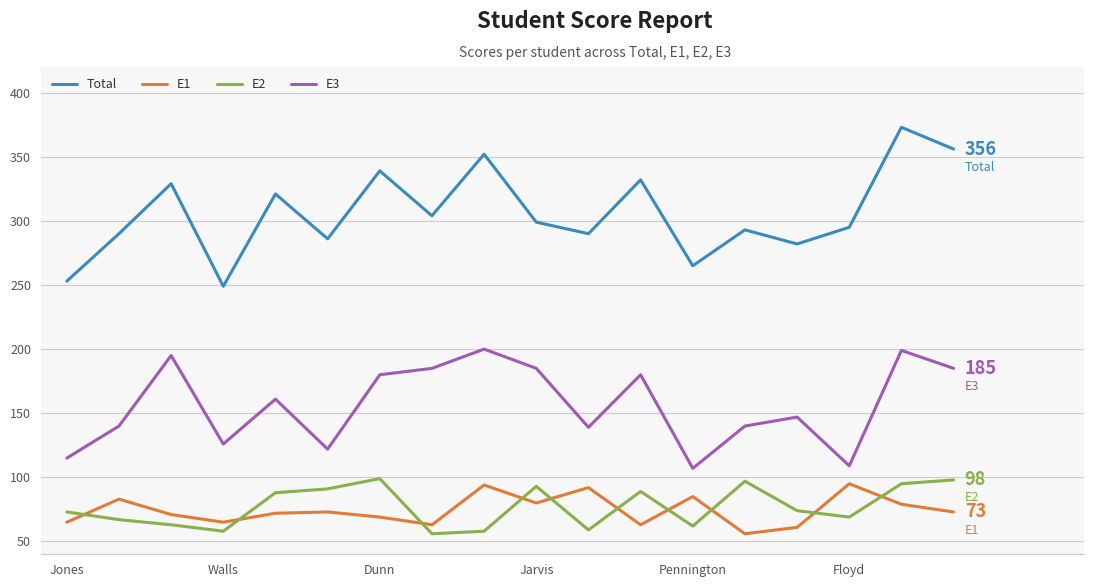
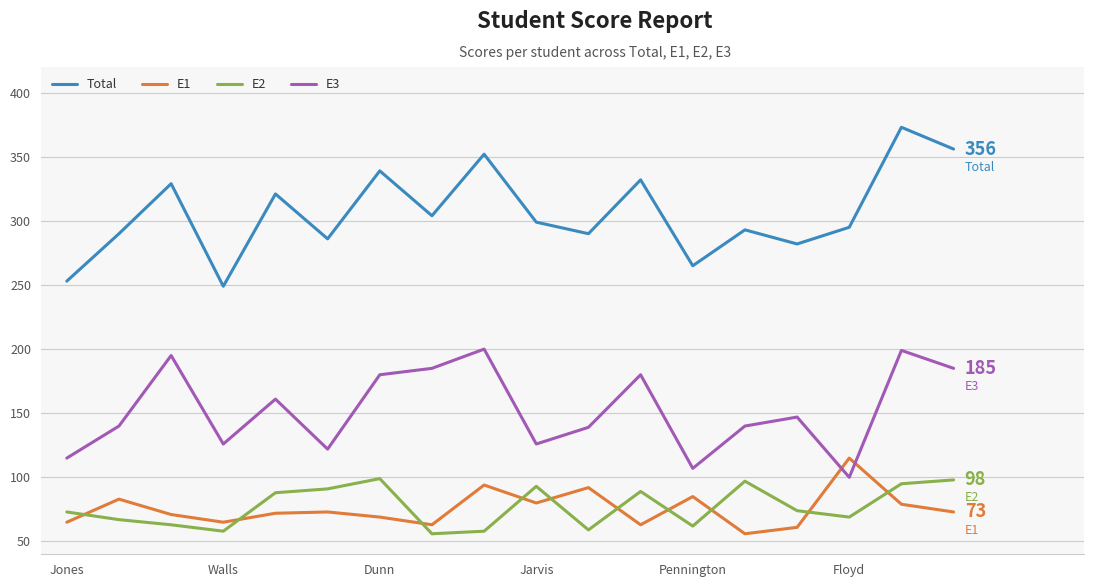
  {
    "Total": {
      "Jones": 253,
      "Walls": 249,
      "Dunn": 339,
      "Jarvis": 299,
      "Pennington": 265,
      "Floyd": 295
    },
    "E1": {
      "Jones": 65,
      "Walls": 65,
      "Dunn": 69,
      "Jarvis": 80,
      "Pennington": 85,
-     "Floyd": 95
+     "Floyd": 115
    },
    "E2": {
      "Jones": 73,
      "Walls": 58,
      "Dunn": 99,
      "Jarvis": 93,
      "Pennington": 62,
      "Floyd": 69
    },
    "E3": {
      "Jones": 115,
      "Walls": 126,
      "Dunn": 180,
-     "Jarvis": 185,
+     "Jarvis": 126,
      "Pennington": 107,
-     "Floyd": 109
+     "Floyd": 100
    }
  }
